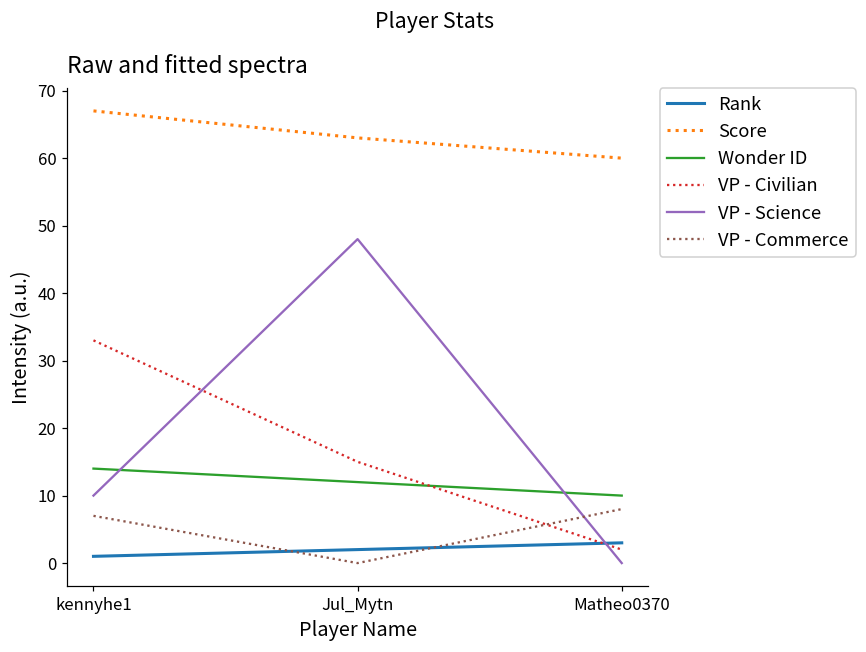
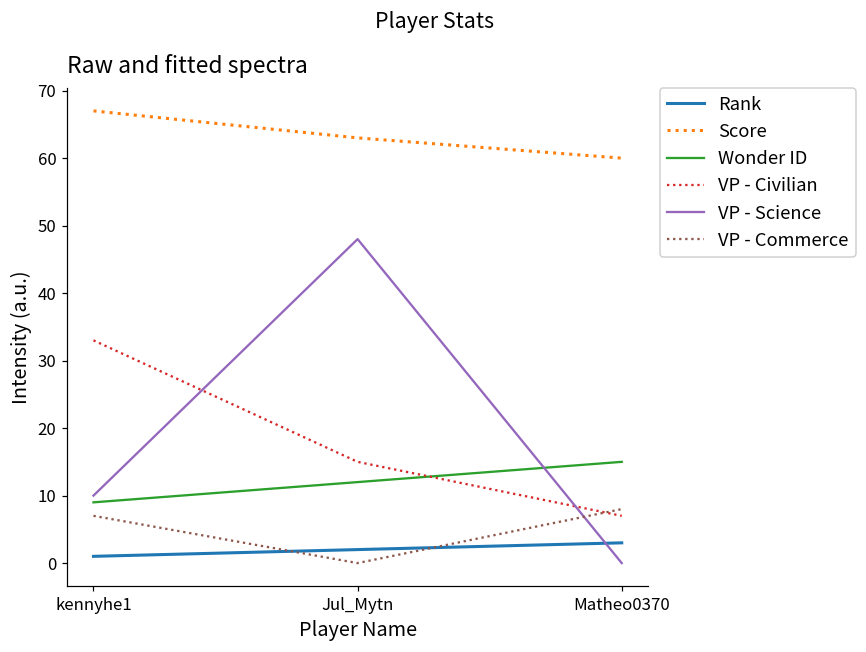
  {
    "Rank": {
      "kennyhe1": 1,
      "Jul_Mytn": 2,
      "Matheo0370": 3
    },
    "Score": {
      "kennyhe1": 67,
      "Jul_Mytn": 63,
      "Matheo0370": 60
    },
    "Wonder ID": {
-     "kennyhe1": 14,
+     "kennyhe1": 9,
      "Jul_Mytn": 12,
-     "Matheo0370": 10
+     "Matheo0370": 15
    },
    "VP - Civilian": {
      "kennyhe1": 33,
      "Jul_Mytn": 15,
-     "Matheo0370": 2
+     "Matheo0370": 7
    },
    "VP - Science": {
      "kennyhe1": 10,
      "Jul_Mytn": 48,
      "Matheo0370": 0
    },
    "VP - Commerce": {
      "kennyhe1": 7,
      "Jul_Mytn": 0,
      "Matheo0370": 8
    }
  }
